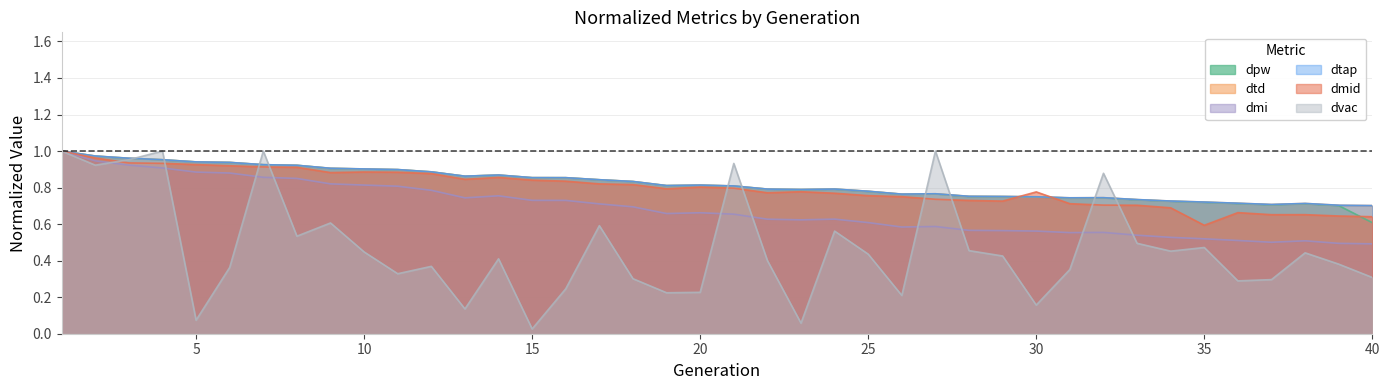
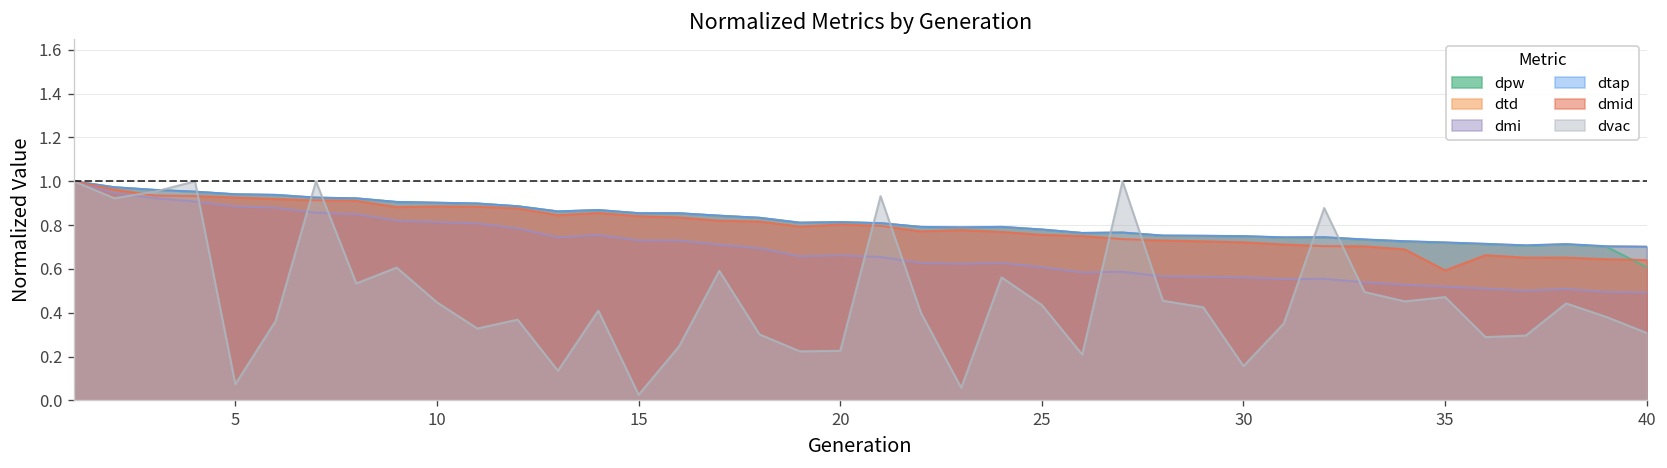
  {
    "dpw": {
      "40": 0.61
    },
    "dmid": {
      "5": 0.93,
      "10": 0.89,
      "25": 0.76,
-     "30": 0.78,
+     "30": 0.72,
      "35": 0.59,
      "40": 0.64
    }
  }
